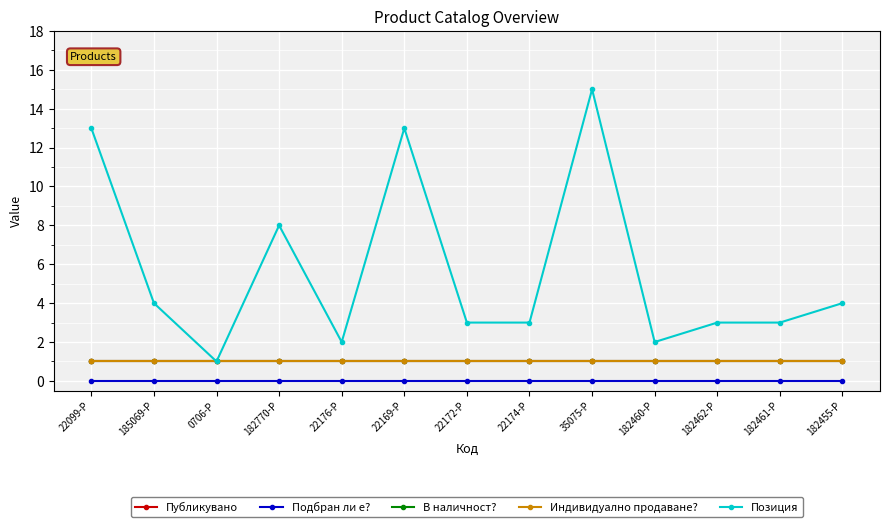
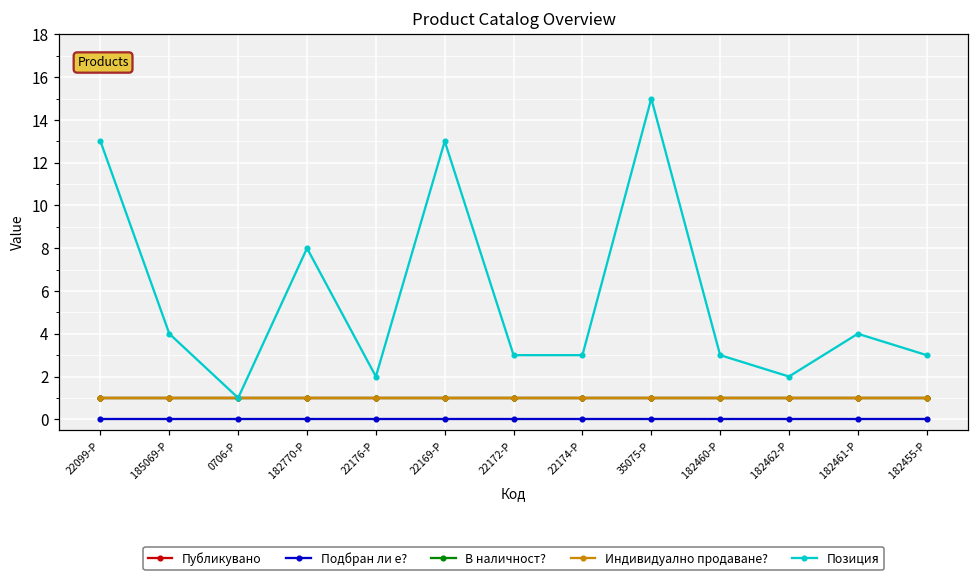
  {
    "Индивидуално продаване?": {
      "22099-P": 1,
      "185069-P": 1,
      "182770-P": 1,
      "22176-P": 1,
      "22169-P": 1,
      "22172-P": 1,
      "22174-P": 1,
      "35075-P": 1,
      "182460-P": 1,
      "182462-P": 1,
      "182461-P": 1,
      "182455-P": 1
    },
    "Подбран ли е?": {
      "22099-P": 0,
      "185069-P": 0,
      "0706-P": 0,
      "182770-P": 0,
      "22176-P": 0,
      "22169-P": 0,
      "22172-P": 0,
      "22174-P": 0,
      "35075-P": 0,
      "182460-P": 0,
      "182462-P": 0,
      "182461-P": 0,
      "182455-P": 0
    },
    "Позиция": {
      "22099-P": 13,
      "185069-P": 4,
      "182770-P": 8,
      "22176-P": 2,
      "22169-P": 13,
      "22172-P": 3,
      "22174-P": 3,
      "35075-P": 15,
-     "182460-P": 2,
-     "182462-P": 3,
-     "182461-P": 3,
-     "182455-P": 4
+     "182460-P": 3,
+     "182462-P": 2,
+     "182461-P": 4,
+     "182455-P": 3
    }
  }
